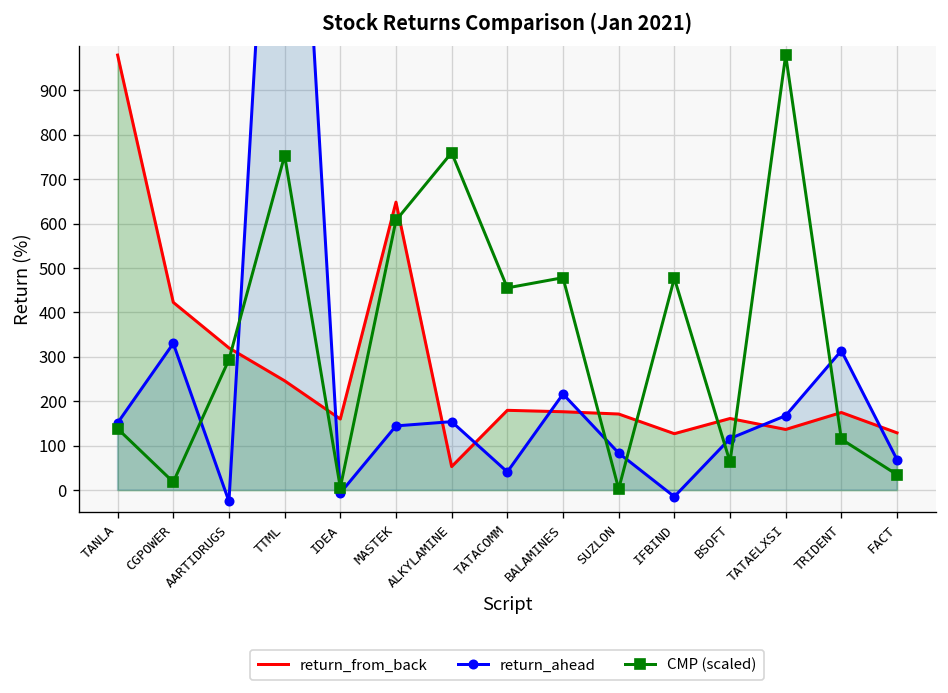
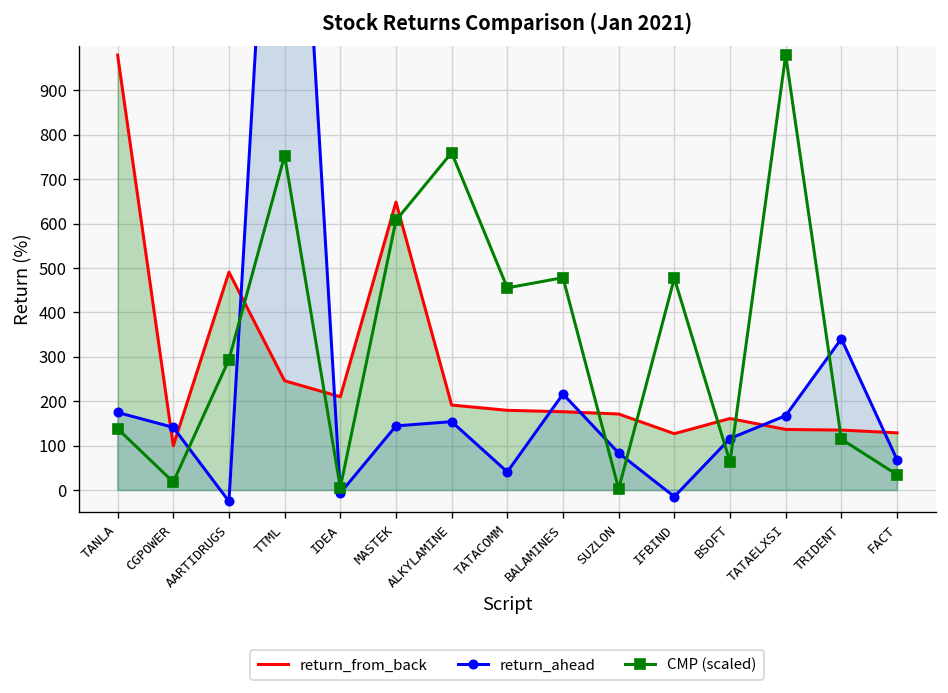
  {
    "return_from_back": {
      "TANLA": 980,
-     "CGPOWER": 420,
-     "AARTIDRUGS": 320,
+     "CGPOWER": 100,
+     "AARTIDRUGS": 490,
      "TTML": 250,
-     "IDEA": 160,
+     "IDEA": 210,
      "MASTEK": 650,
-     "ALKYLAMINE": 50,
+     "ALKYLAMINE": 190,
      "TATACOMM": 180,
      "BALAMINES": 180,
      "SUZLON": 170,
      "IFBIND": 130,
      "BSOFT": 160,
      "TATAELXSI": 140,
-     "TRIDENT": 170,
+     "TRIDENT": 140,
      "FACT": 130
    },
    "return_ahead": {
-     "TANLA": 150,
-     "CGPOWER": 330,
+     "TANLA": 170,
+     "CGPOWER": 140,
      "AARTIDRUGS": -30,
      "IFBIND": -10,
-     "TRIDENT": 310
+     "TRIDENT": 340
    },
    "CMP (scaled)": {
      "TANLA": 140,
      "CGPOWER": 20,
      "AARTIDRUGS": 290,
      "TTML": 750,
      "MASTEK": 610,
      "ALKYLAMINE": 760,
      "TATACOMM": 460,
      "BALAMINES": 480,
      "SUZLON": 0,
      "IFBIND": 480,
      "BSOFT": 60,
      "TATAELXSI": 980,
      "TRIDENT": 110,
      "FACT": 30
    }
  }
